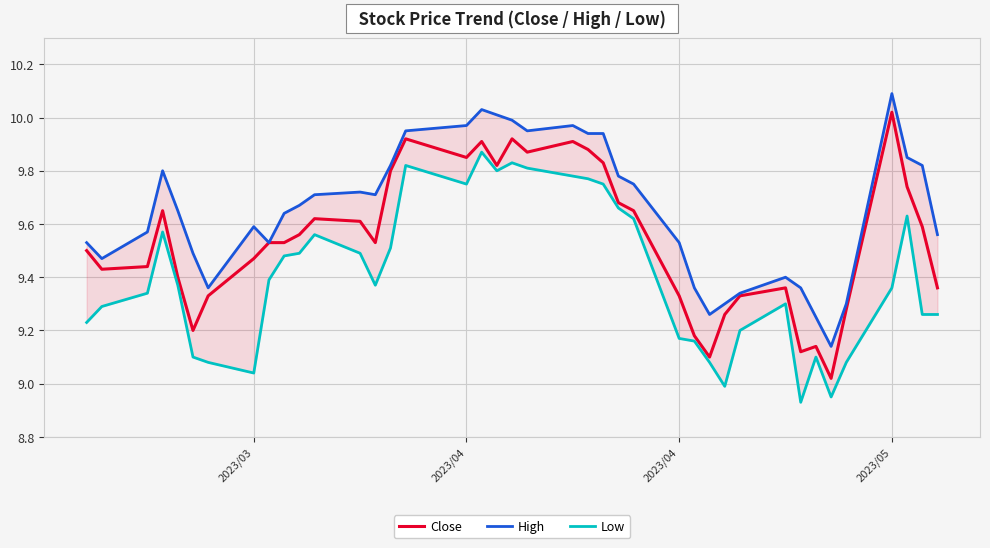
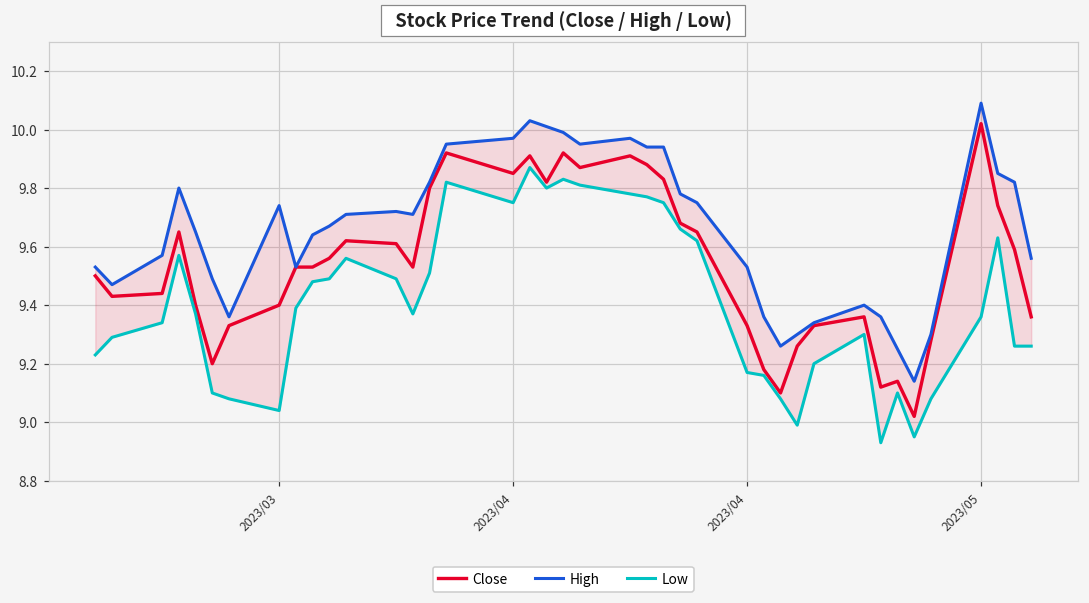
  {
    "Close": {
-     "2023/03": 9.47,
+     "2023/03": 9.40,
      "2023/05": 10.02
    },
    "High": {
-     "2023/03": 9.59,
+     "2023/03": 9.74,
      "2023/05": 10.09
    },
    "Low": {
      "2023/03": 9.04,
      "2023/05": 9.36
    }
  }
